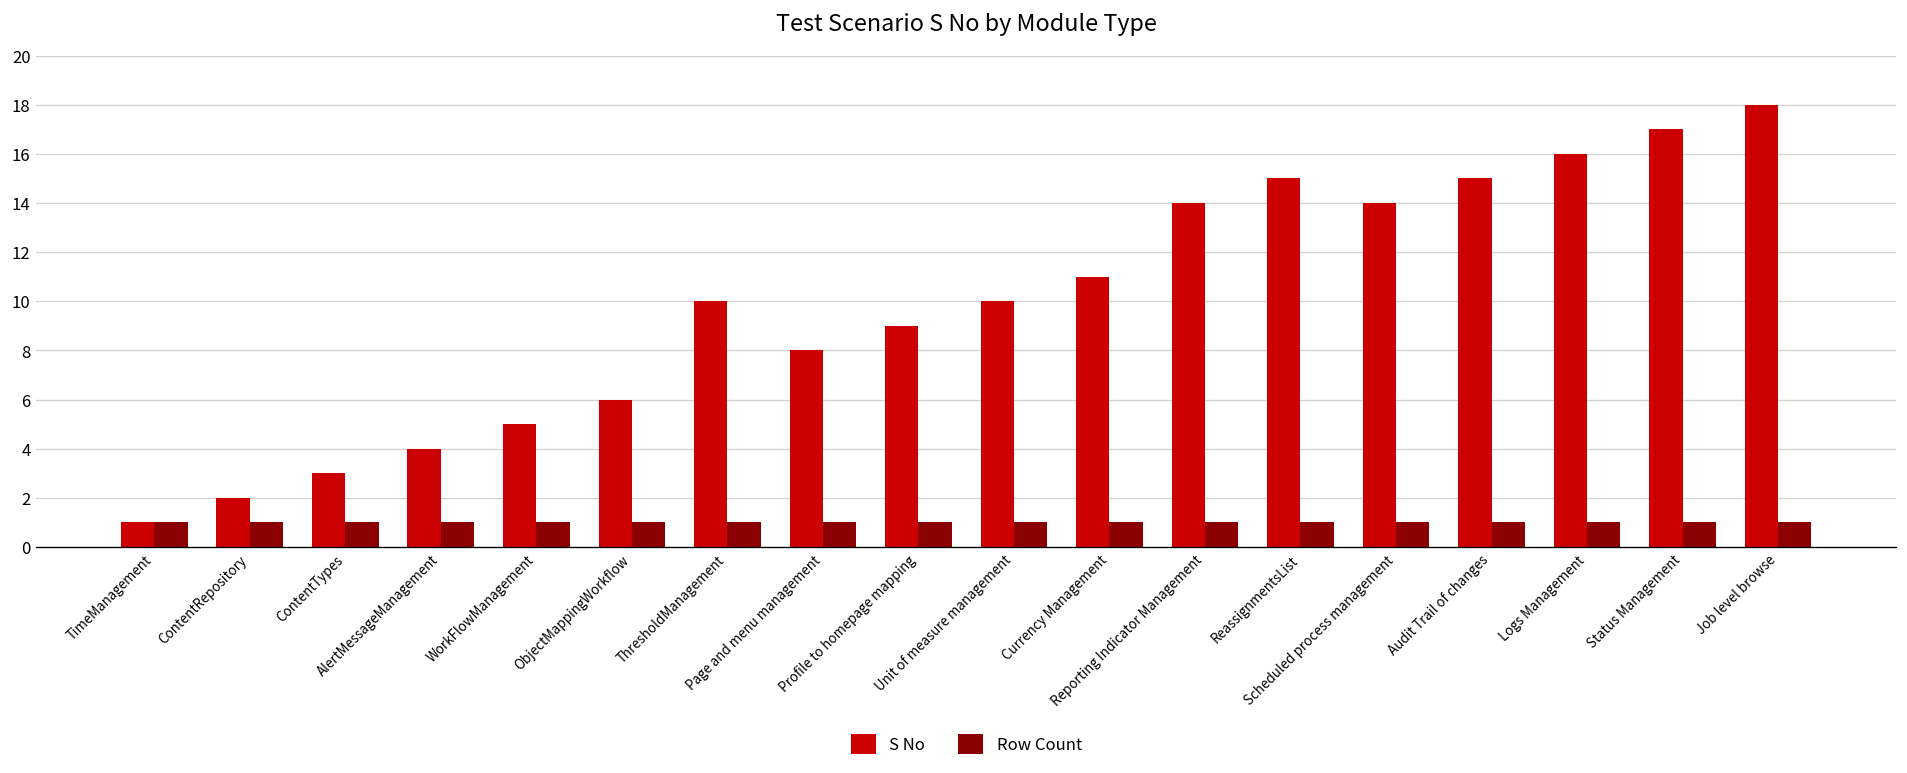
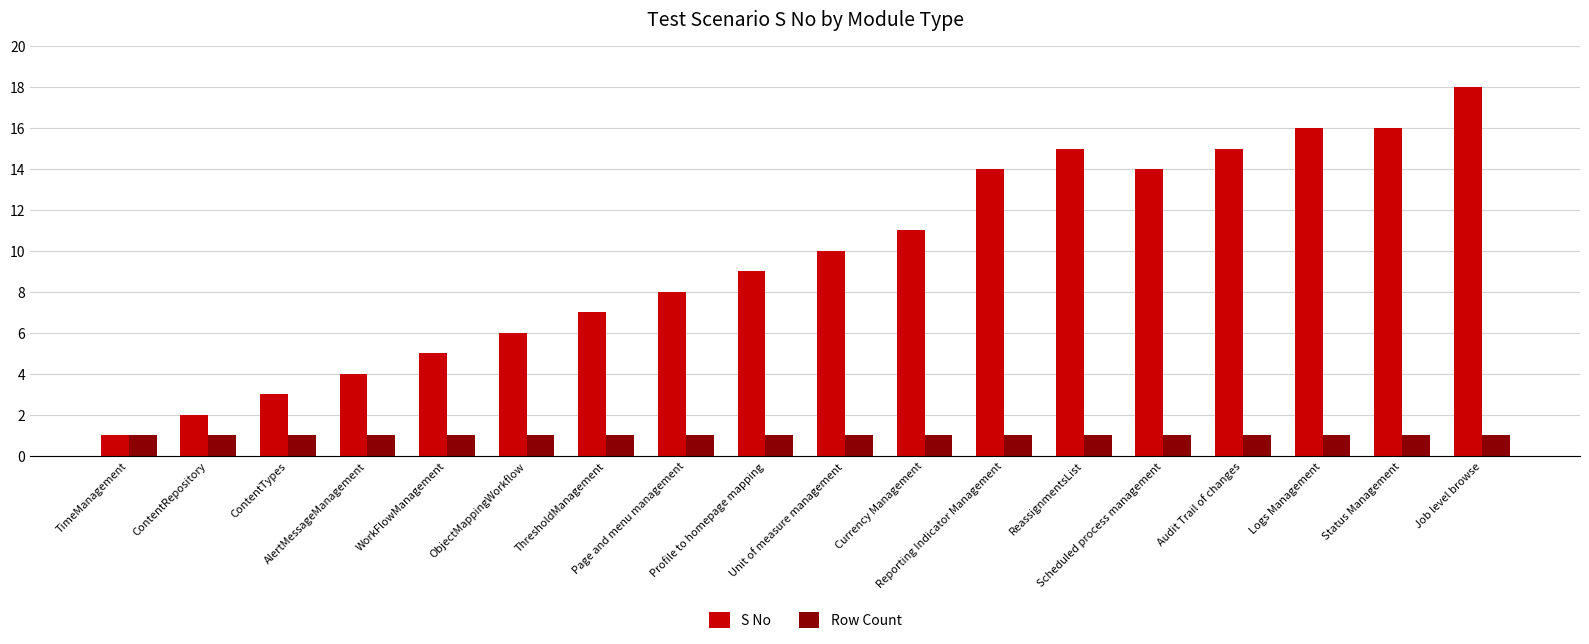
  {
    "S No": {
      "TimeManagement": 1,
      "ContentRepository": 2,
      "ContentTypes": 3,
      "AlertMessageManagement": 4,
      "WorkFlowManagement": 5,
      "ObjectMappingWorkflow": 6,
-     "ThresholdManagement": 10,
+     "ThresholdManagement": 7,
      "Page and menu management": 8,
      "Profile to homepage mapping": 9,
      "Unit of measure management": 10,
      "Currency Management": 11,
      "Reporting Indicator Management": 14,
      "ReassignmentsList": 15,
      "Scheduled process management": 14,
      "Audit Trail of changes": 15,
      "Logs Management": 16,
-     "Status Management": 17,
+     "Status Management": 16,
      "Job level browse": 18
    },
    "Row Count": {
      "TimeManagement": 1,
      "ContentRepository": 1,
      "ContentTypes": 1,
      "AlertMessageManagement": 1,
      "WorkFlowManagement": 1,
      "ObjectMappingWorkflow": 1,
      "ThresholdManagement": 1,
      "Page and menu management": 1,
      "Profile to homepage mapping": 1,
      "Unit of measure management": 1,
      "Currency Management": 1,
      "Reporting Indicator Management": 1,
      "ReassignmentsList": 1,
      "Scheduled process management": 1,
      "Audit Trail of changes": 1,
      "Logs Management": 1,
      "Status Management": 1,
      "Job level browse": 1
    }
  }
